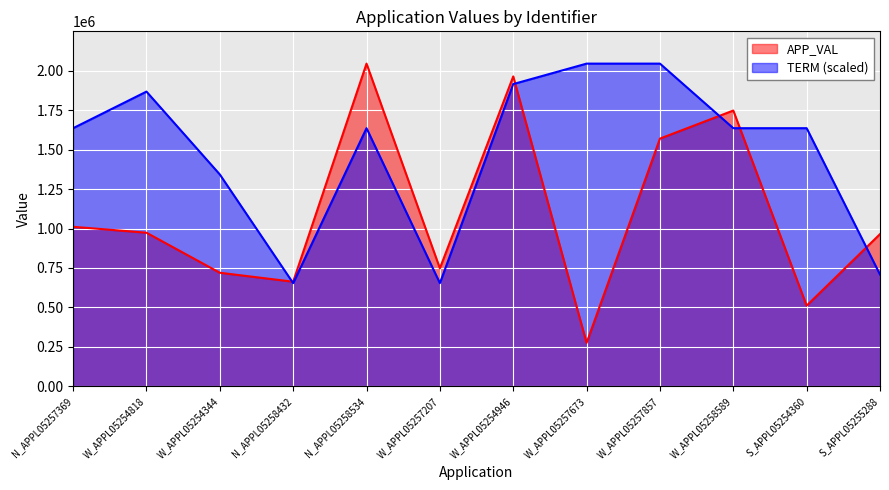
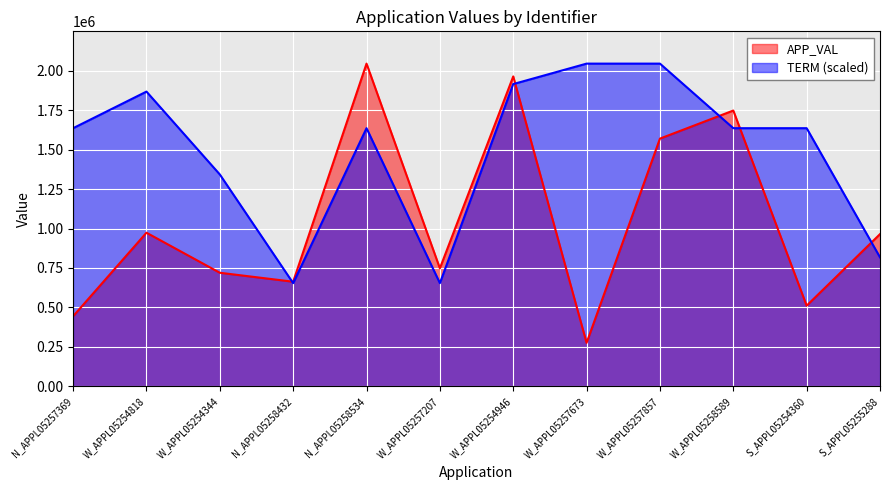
  {
    "APP_VAL": {
-     "N_APPL05257369": 1010000,
+     "N_APPL05257369": 440000,
      "W_APPL05254818": 970000,
      "W_APPL05254344": 720000,
      "N_APPL05258534": 2040000,
      "W_APPL05257207": 750000,
      "W_APPL05254946": 1960000,
      "W_APPL05257673": 280000,
      "W_APPL05257857": 1570000,
      "W_APPL05258589": 1750000,
      "S_APPL05254360": 510000,
      "S_APPL05255288": 960000
    },
    "TERM (scaled)": {
      "N_APPL05257369": 1640000,
      "W_APPL05254818": 1870000,
      "W_APPL05254344": 1340000,
      "N_APPL05258534": 1640000,
      "W_APPL05257207": 650000,
      "W_APPL05254946": 1910000,
      "W_APPL05257673": 2040000,
      "W_APPL05257857": 2040000,
      "W_APPL05258589": 1640000,
      "S_APPL05254360": 1640000,
-     "S_APPL05255288": 710000
+     "S_APPL05255288": 820000
    }
  }
